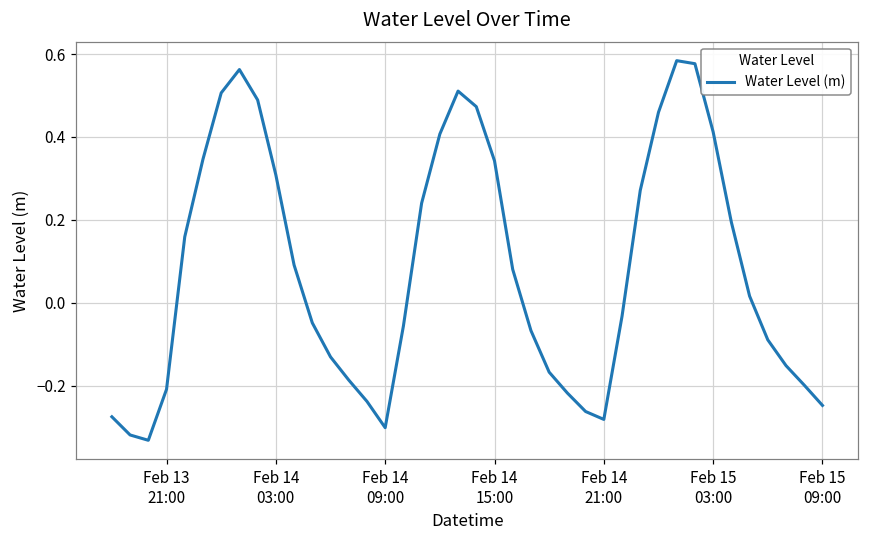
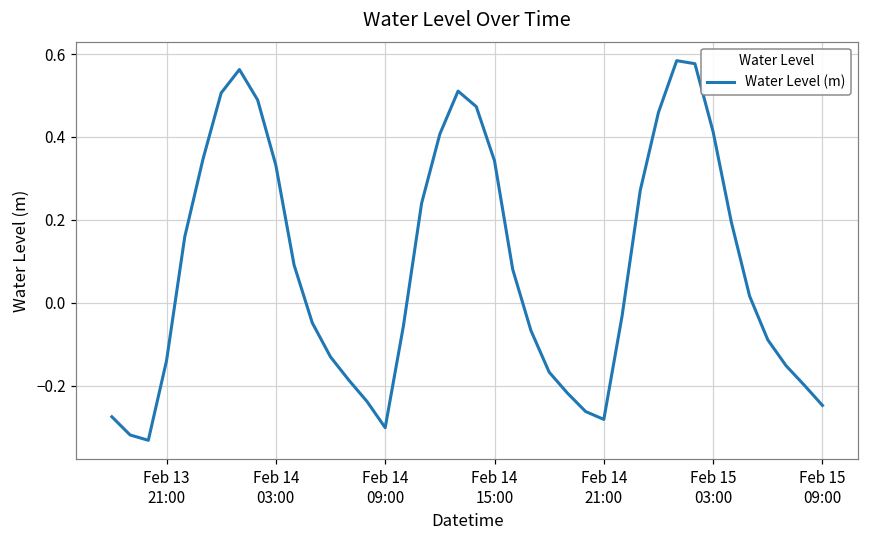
  {
-   "Feb 13 21:00": -0.21,
-   "Feb 14 03:00": 0.31,
+   "Feb 13 21:00": -0.14,
+   "Feb 14 03:00": 0.33,
    "Feb 14 09:00": -0.30,
    "Feb 14 15:00": 0.34,
    "Feb 14 21:00": -0.28,
    "Feb 15 03:00": 0.41,
    "Feb 15 09:00": -0.25
  }
